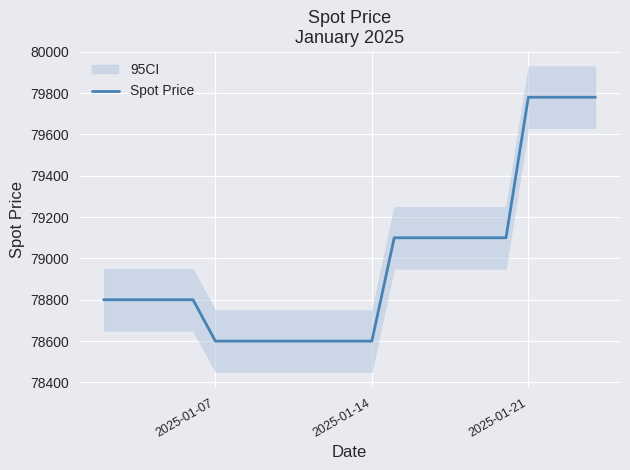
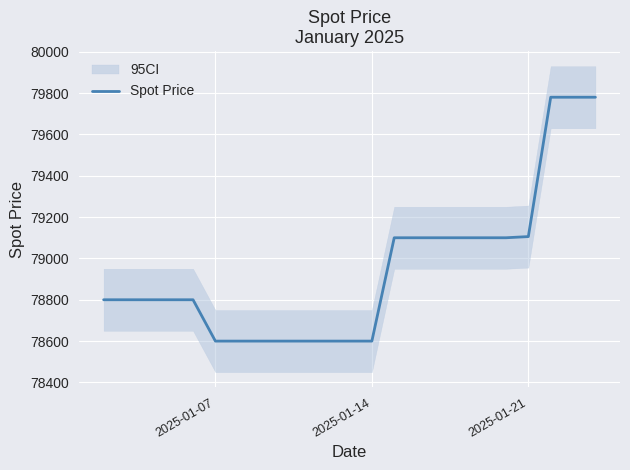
  {
    "Spot Price": {
      "2025-01-07": 78600,
      "2025-01-14": 78600,
-     "2025-01-21": 79780
+     "2025-01-21": 79110
    }
  }
